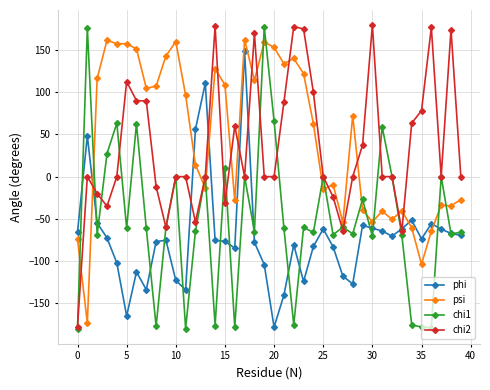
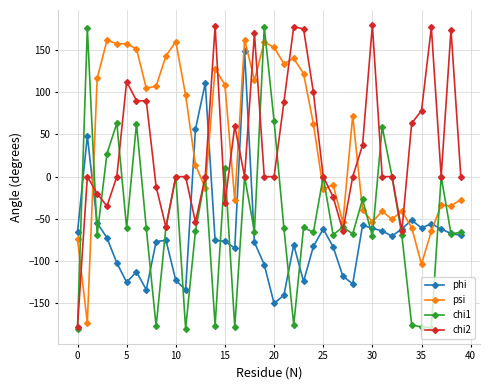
  {
    "phi": {
      "0": -70,
-     "5": -170,
+     "5": -120,
      "10": -120,
      "15": -80,
-     "20": -180,
+     "20": -150,
      "25": -60,
      "30": -60,
-     "35": -70
+     "35": -60
    },
    "psi": {
      "0": -70,
      "5": 160,
      "10": 160,
      "15": 110,
      "20": 150,
      "25": -20,
      "30": -50,
      "35": -100
    },
    "chi1": {
      "5": -60,
      "15": 10,
      "20": 70,
      "30": -70
    },
    "chi2": {
      "5": 110,
      "15": -30,
      "20": 0,
      "30": 180,
      "35": 80
    }
  }
